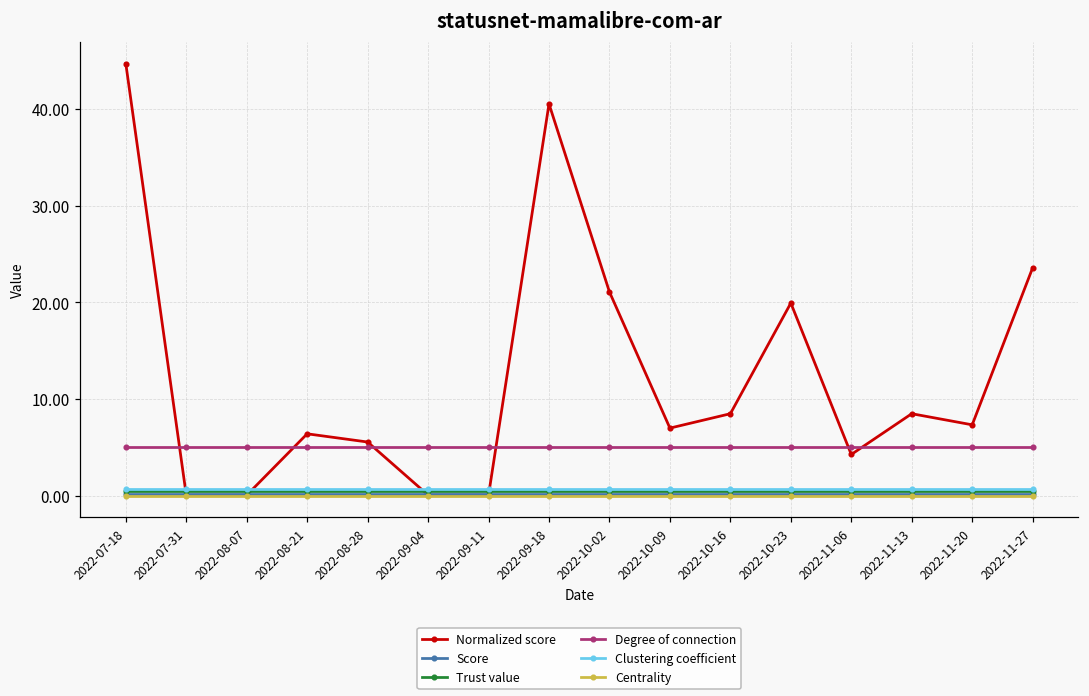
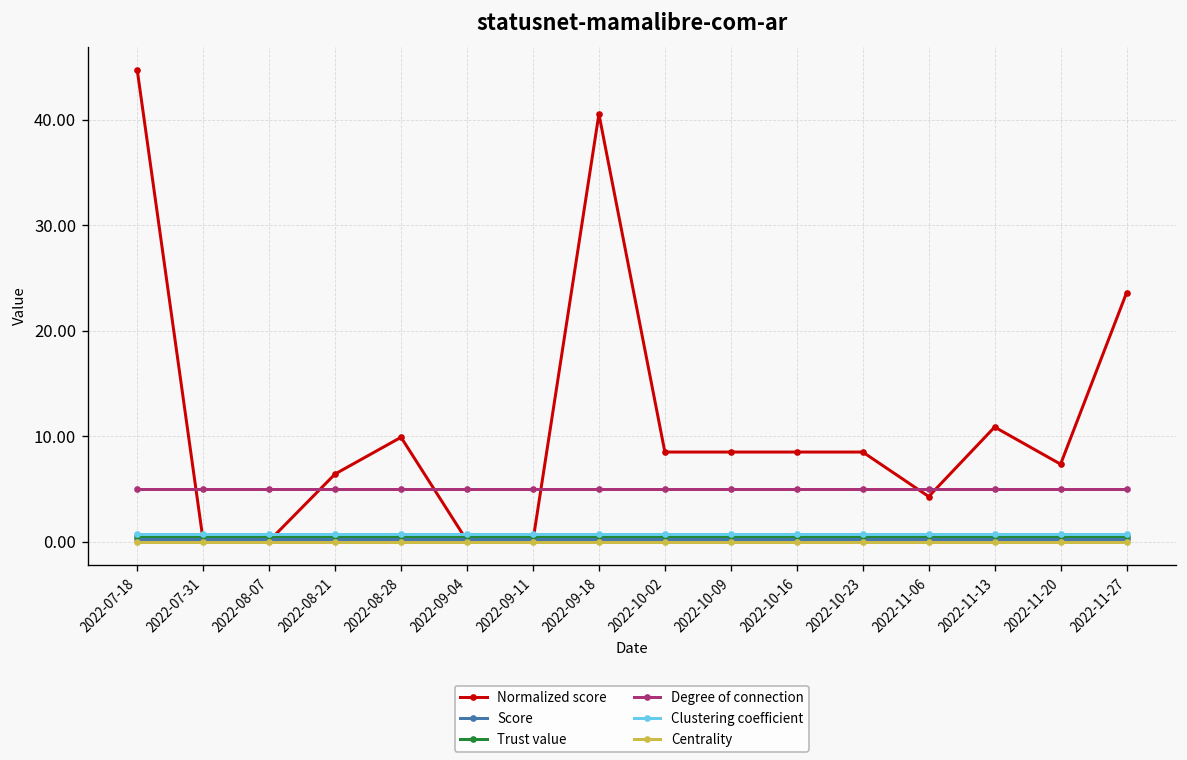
  {
    "Normalized score": {
      "2022-07-18": 45,
      "2022-08-21": 6,
-     "2022-08-28": 6,
+     "2022-08-28": 10,
      "2022-09-18": 41,
-     "2022-10-02": 21,
-     "2022-10-09": 7,
+     "2022-10-02": 8,
+     "2022-10-09": 8,
      "2022-10-16": 8,
-     "2022-10-23": 20,
+     "2022-10-23": 8,
      "2022-11-06": 4,
-     "2022-11-13": 8,
+     "2022-11-13": 11,
      "2022-11-20": 7,
      "2022-11-27": 24
    },
    "Degree of connection": {
      "2022-07-18": 5,
      "2022-07-31": 5,
      "2022-08-07": 5,
      "2022-08-21": 5,
      "2022-08-28": 5,
      "2022-09-04": 5,
      "2022-09-11": 5,
      "2022-09-18": 5,
      "2022-10-02": 5,
      "2022-10-09": 5,
      "2022-10-16": 5,
      "2022-10-23": 5,
      "2022-11-06": 5,
      "2022-11-13": 5,
      "2022-11-20": 5,
      "2022-11-27": 5
    }
  }
